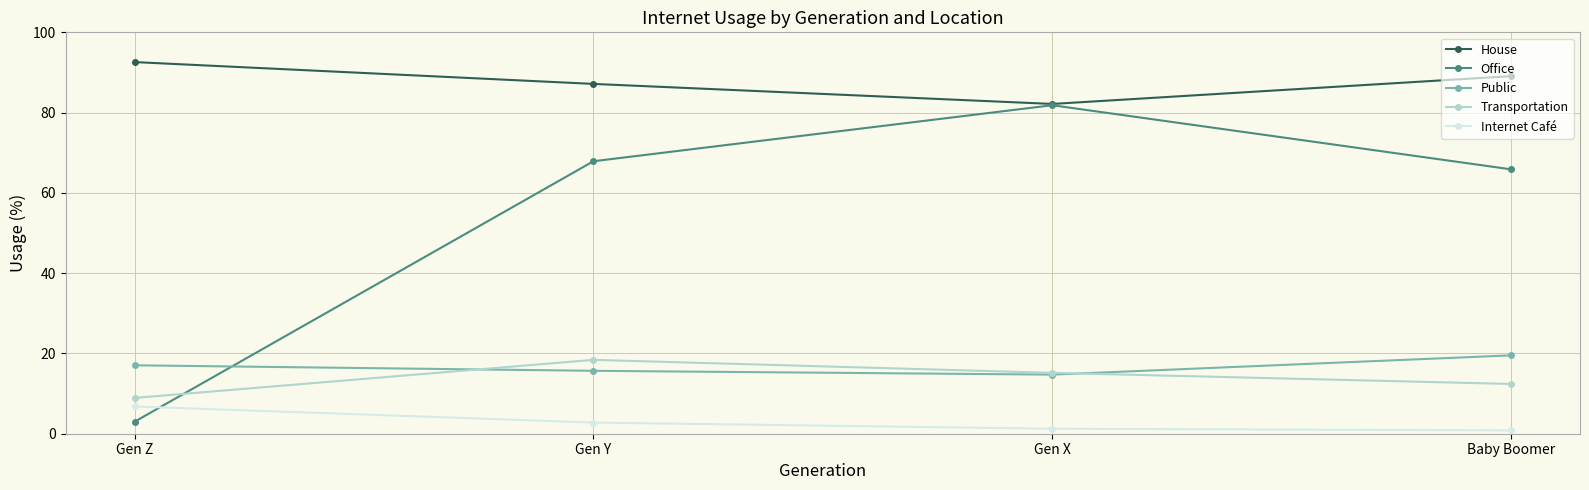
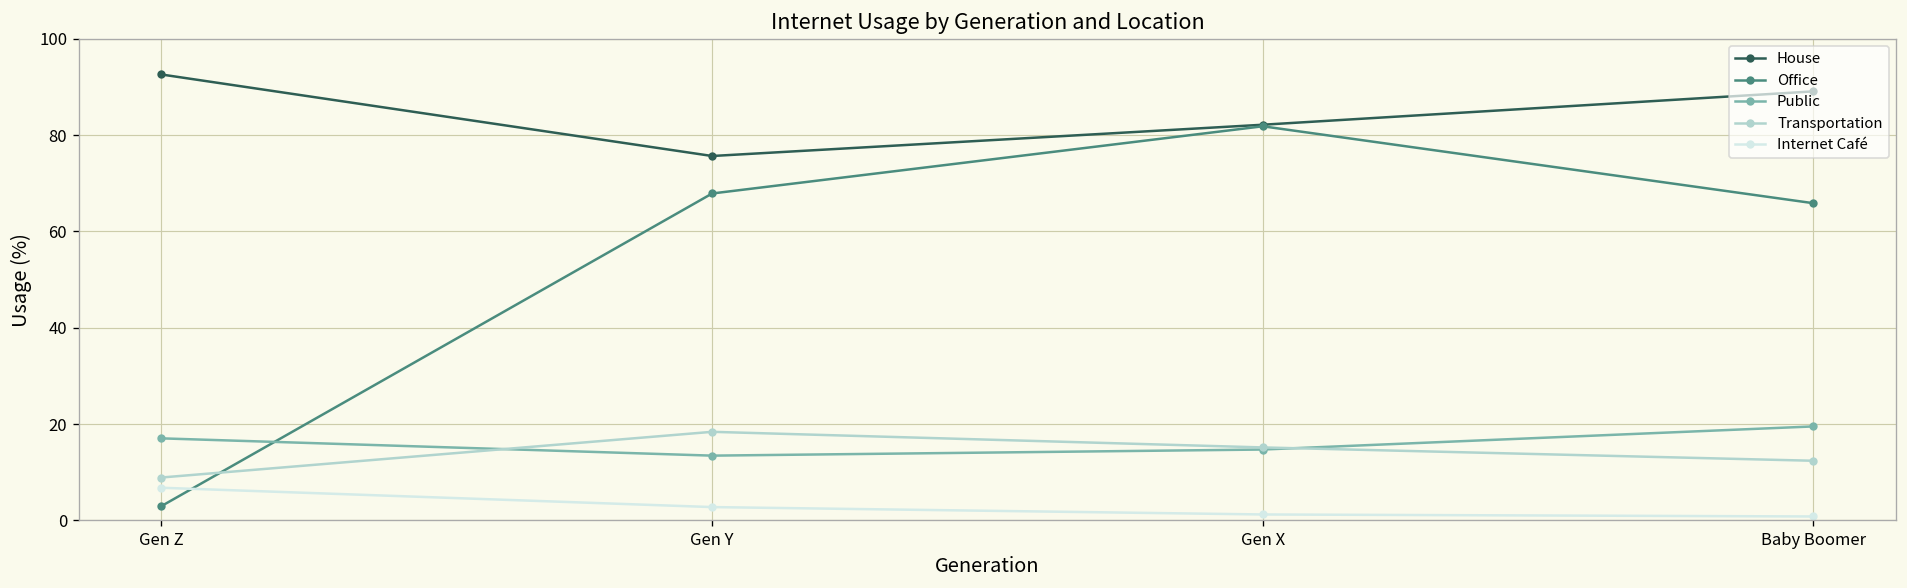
  {
    "House": {
      "Gen Z": 93,
-     "Gen Y": 87
+     "Gen Y": 76
    },
    "Office": {
      "Gen Z": 3,
      "Gen Y": 68,
      "Baby Boomer": 66
    },
    "Public": {
      "Gen Z": 17,
-     "Gen Y": 16,
+     "Gen Y": 13,
      "Baby Boomer": 20
    }
  }
